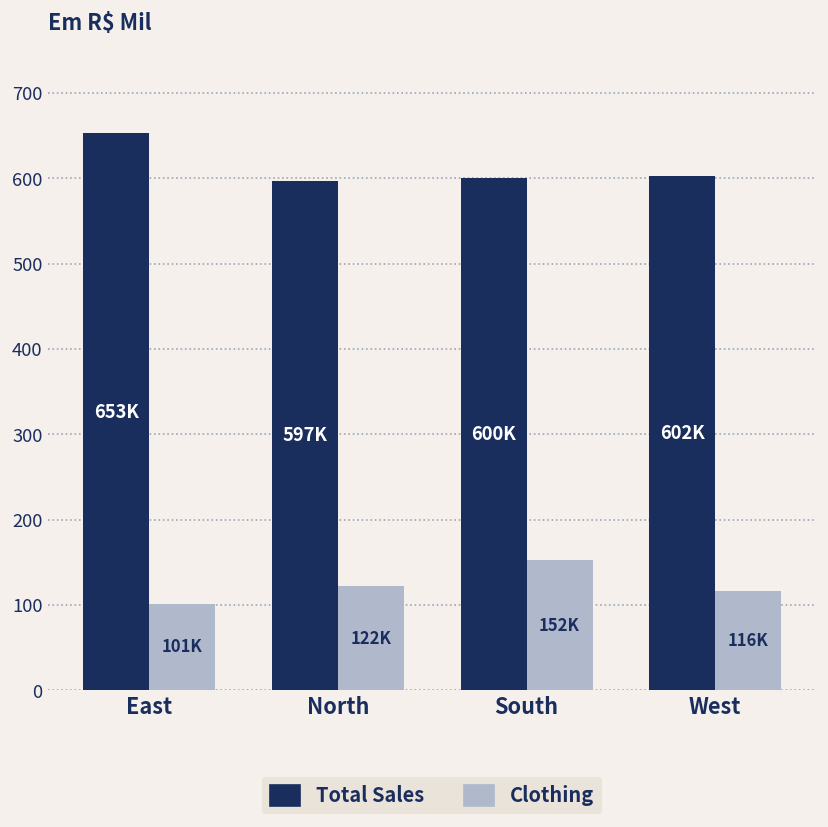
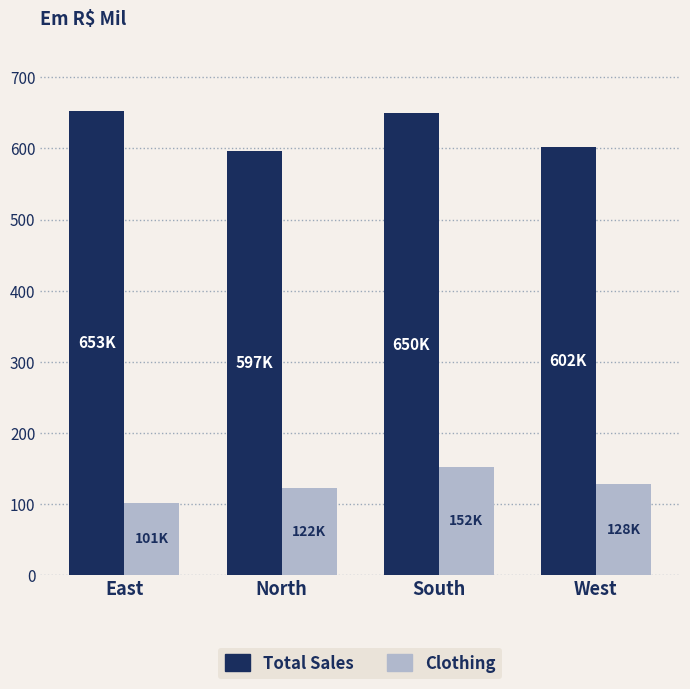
  {
    "Total Sales": {
      "East": "653K",
      "North": "597K",
-     "South": "600K",
+     "South": "650K",
      "West": "602K"
    },
    "Clothing": {
      "East": "101K",
      "North": "122K",
      "South": "152K",
-     "West": "116K"
+     "West": "128K"
    }
  }
